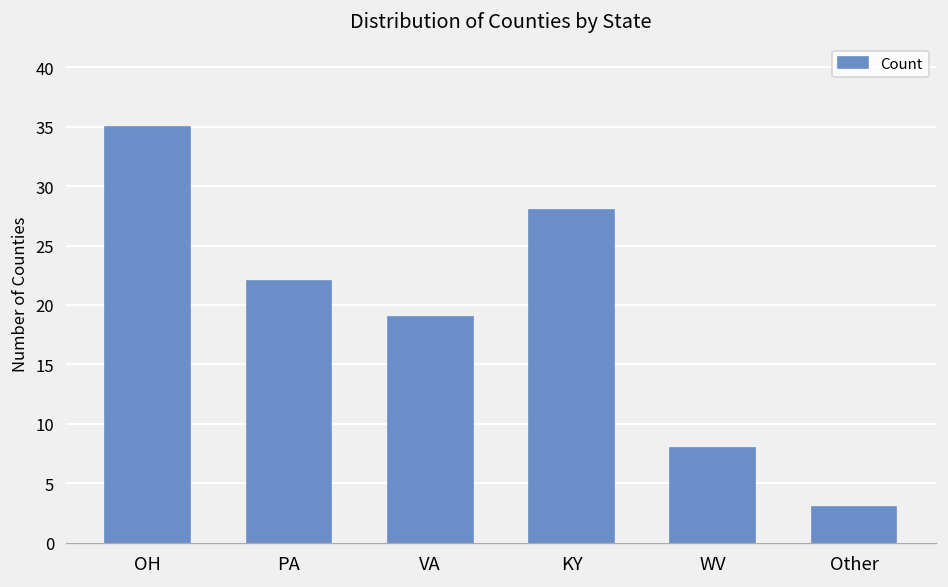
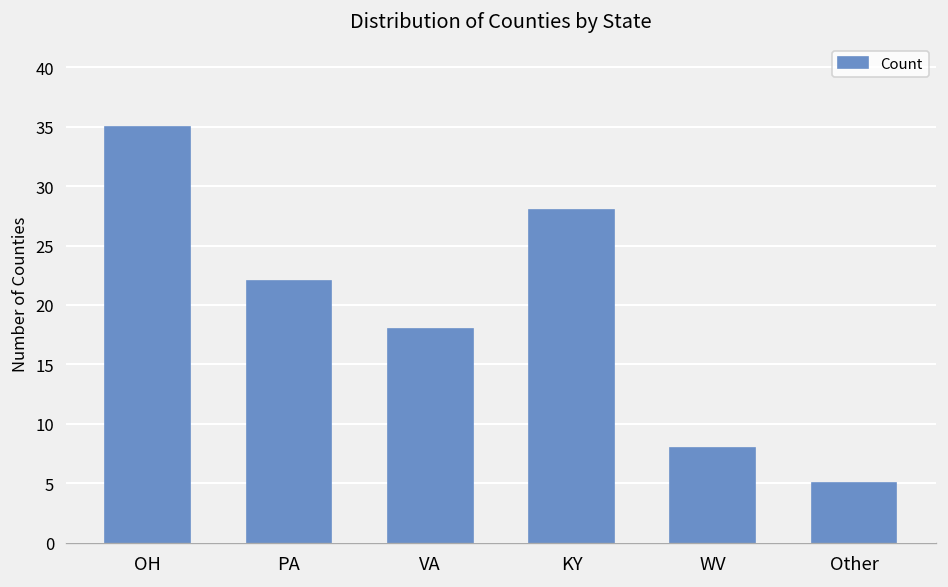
  {
    "OH": 35,
    "PA": 22,
-   "VA": 19,
+   "VA": 18,
    "KY": 28,
    "WV": 8,
-   "Other": 3
+   "Other": 5
  }
